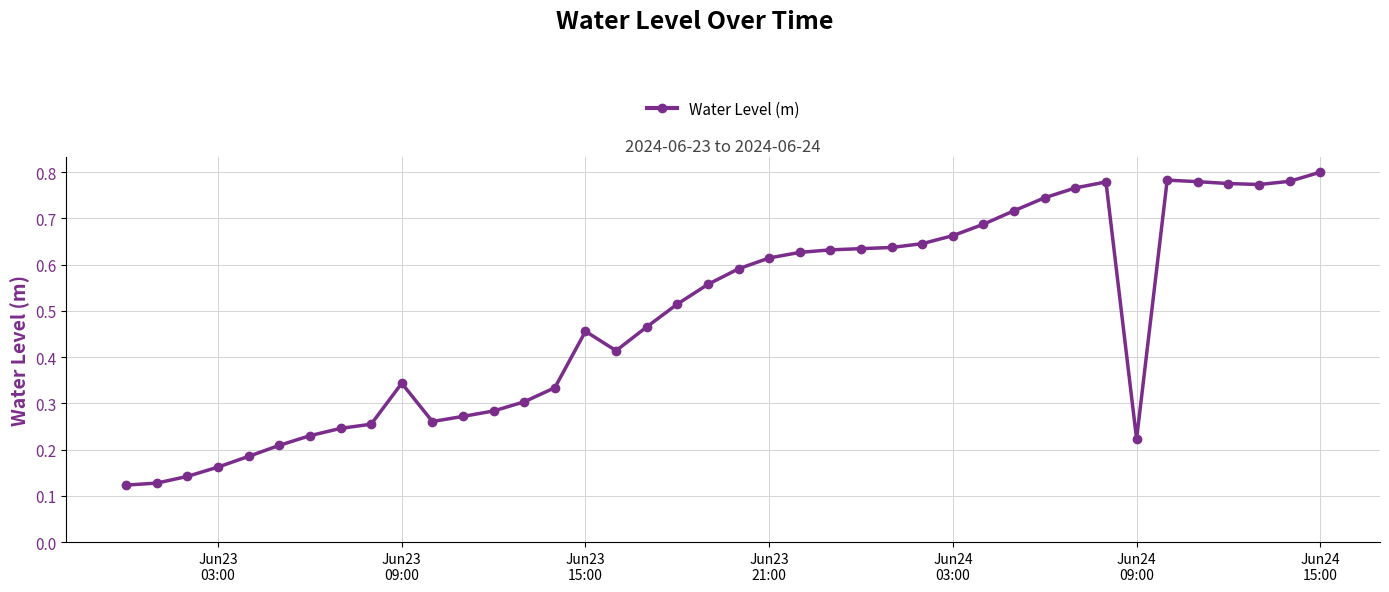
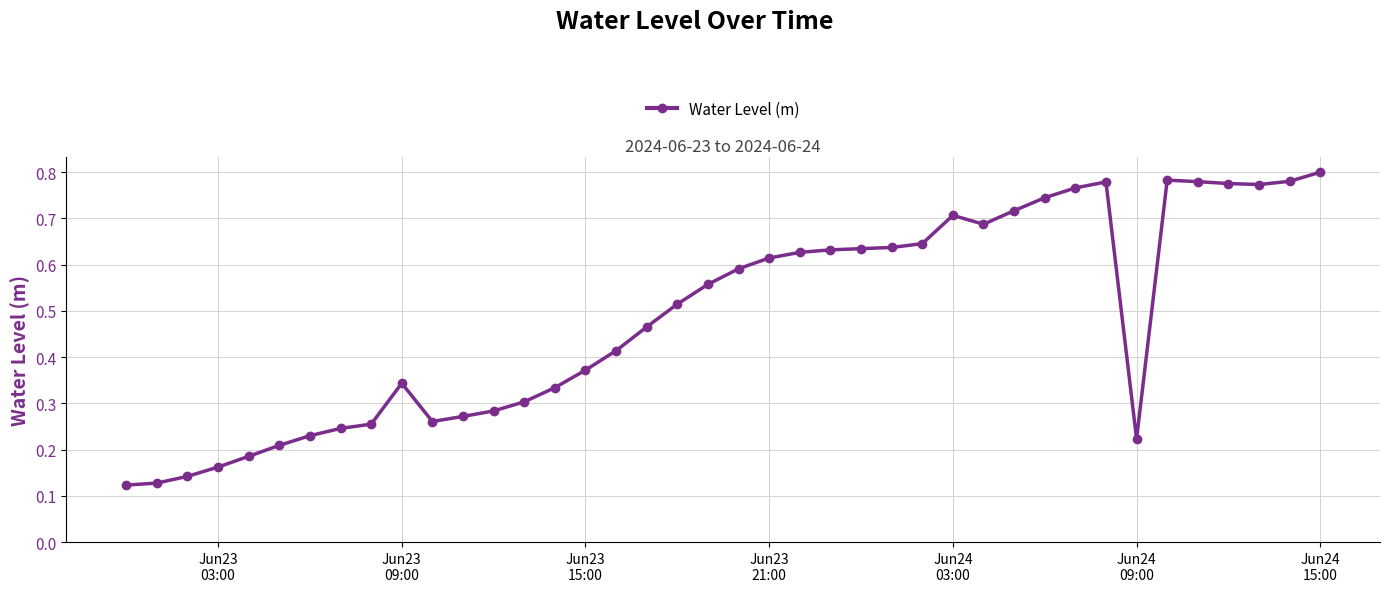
  {
    "Jun23 03:00": 0.16,
    "Jun23 09:00": 0.34,
-   "Jun23 15:00": 0.46,
+   "Jun23 15:00": 0.37,
    "Jun23 21:00": 0.61,
-   "Jun24 03:00": 0.66,
+   "Jun24 03:00": 0.71,
    "Jun24 09:00": 0.22,
    "Jun24 15:00": 0.80
  }
